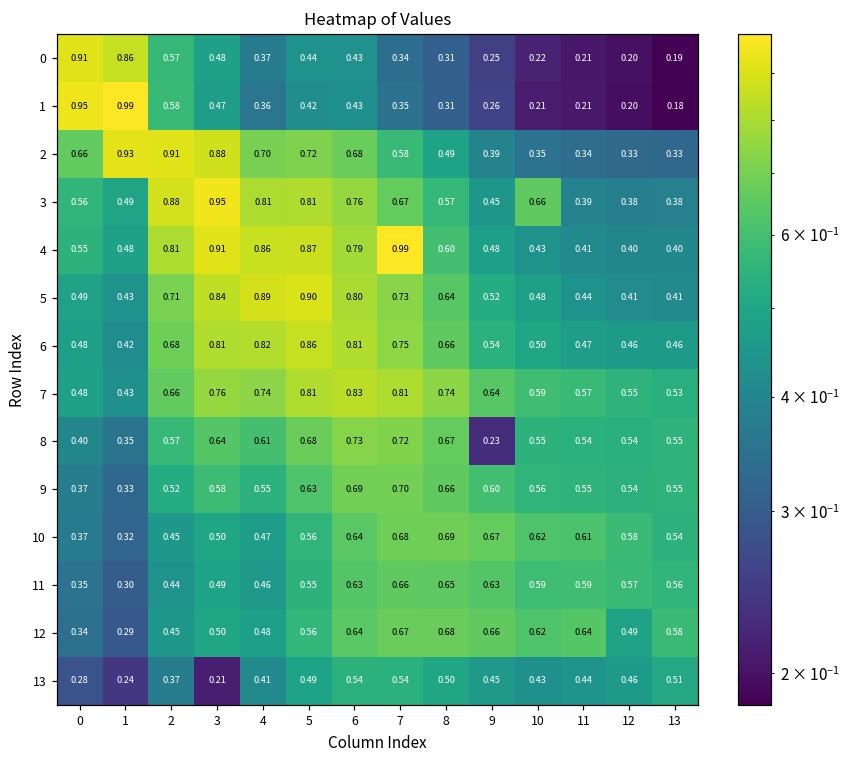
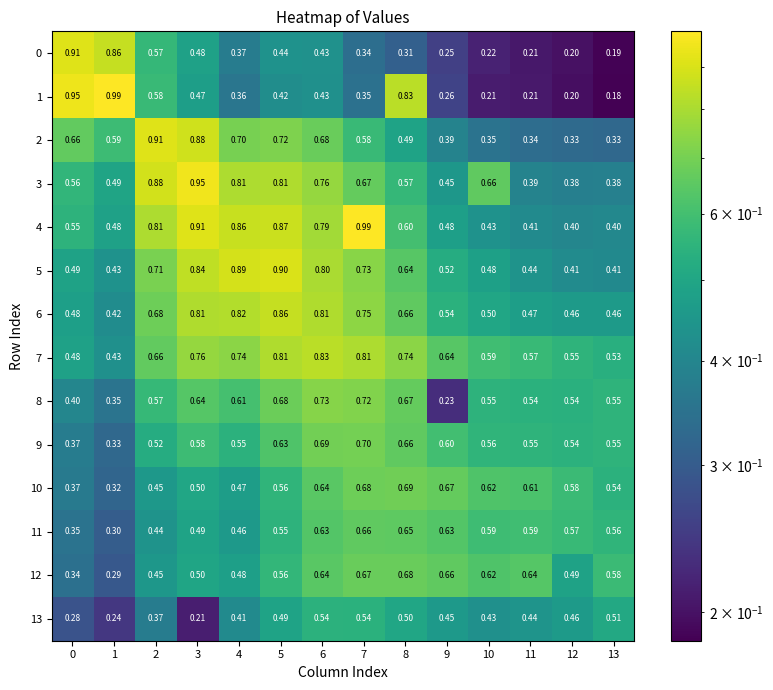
  {
    "0": {
      "0": 0.91,
      "1": 0.86,
      "2": 0.57,
      "3": 0.48,
      "4": 0.37,
      "5": 0.44,
      "6": 0.43,
      "7": 0.34,
      "8": 0.31,
      "9": 0.25,
      "10": 0.22,
      "11": 0.21,
      "12": 0.20,
      "13": 0.19
    },
    "1": {
      "0": 0.95,
      "1": 0.99,
      "2": 0.58,
      "3": 0.47,
      "4": 0.36,
      "5": 0.42,
      "6": 0.43,
      "7": 0.35,
-     "8": 0.31,
+     "8": 0.83,
      "9": 0.26,
      "10": 0.21,
      "11": 0.21,
      "12": 0.20,
      "13": 0.18
    },
    "2": {
      "0": 0.66,
-     "1": 0.93,
+     "1": 0.59,
      "2": 0.91,
      "3": 0.88,
      "4": 0.70,
      "5": 0.72,
      "6": 0.68,
      "7": 0.58,
      "8": 0.49,
      "9": 0.39,
      "10": 0.35,
      "11": 0.34,
      "12": 0.33,
      "13": 0.33
    },
    "3": {
      "0": 0.56,
      "1": 0.49,
      "2": 0.88,
      "3": 0.95,
      "4": 0.81,
      "5": 0.81,
      "6": 0.76,
      "7": 0.67,
      "8": 0.57,
      "9": 0.45,
      "10": 0.66,
      "11": 0.39,
      "12": 0.38,
      "13": 0.38
    },
    "4": {
      "0": 0.55,
      "1": 0.48,
      "2": 0.81,
      "3": 0.91,
      "4": 0.86,
      "5": 0.87,
      "6": 0.79,
      "7": 0.99,
      "8": 0.60,
      "9": 0.48,
      "10": 0.43,
      "11": 0.41,
      "12": 0.40,
      "13": 0.40
    },
    "5": {
      "0": 0.49,
      "1": 0.43,
      "2": 0.71,
      "3": 0.84,
      "4": 0.89,
      "5": 0.90,
      "6": 0.80,
      "7": 0.73,
      "8": 0.64,
      "9": 0.52,
      "10": 0.48,
      "11": 0.44,
      "12": 0.41,
      "13": 0.41
    },
    "6": {
      "0": 0.48,
      "1": 0.42,
      "2": 0.68,
      "3": 0.81,
      "4": 0.82,
      "5": 0.86,
      "6": 0.81,
      "7": 0.75,
      "8": 0.66,
      "9": 0.54,
      "10": 0.50,
      "11": 0.47,
      "12": 0.46,
      "13": 0.46
    },
    "7": {
      "0": 0.48,
      "1": 0.43,
      "2": 0.66,
      "3": 0.76,
      "4": 0.74,
      "5": 0.81,
      "6": 0.83,
      "7": 0.81,
      "8": 0.74,
      "9": 0.64,
      "10": 0.59,
      "11": 0.57,
      "12": 0.55,
      "13": 0.53
    },
    "8": {
      "0": 0.40,
      "1": 0.35,
      "2": 0.57,
      "3": 0.64,
      "4": 0.61,
      "5": 0.68,
      "6": 0.73,
      "7": 0.72,
      "8": 0.67,
      "9": 0.23,
      "10": 0.55,
      "11": 0.54,
      "12": 0.54,
      "13": 0.55
    },
    "9": {
      "0": 0.37,
      "1": 0.33,
      "2": 0.52,
      "3": 0.58,
      "4": 0.55,
      "5": 0.63,
      "6": 0.69,
      "7": 0.70,
      "8": 0.66,
      "9": 0.60,
      "10": 0.56,
      "11": 0.55,
      "12": 0.54,
      "13": 0.55
    },
    "10": {
      "0": 0.37,
      "1": 0.32,
      "2": 0.45,
      "3": 0.50,
      "4": 0.47,
      "5": 0.56,
      "6": 0.64,
      "7": 0.68,
      "8": 0.69,
      "9": 0.67,
      "10": 0.62,
      "11": 0.61,
      "12": 0.58,
      "13": 0.54
    },
    "11": {
      "0": 0.35,
      "1": 0.30,
      "2": 0.44,
      "3": 0.49,
      "4": 0.46,
      "5": 0.55,
      "6": 0.63,
      "7": 0.66,
      "8": 0.65,
      "9": 0.63,
      "10": 0.59,
      "11": 0.59,
      "12": 0.57,
      "13": 0.56
    },
    "12": {
      "0": 0.34,
      "1": 0.29,
      "2": 0.45,
      "3": 0.50,
      "4": 0.48,
      "5": 0.56,
      "6": 0.64,
      "7": 0.67,
      "8": 0.68,
      "9": 0.66,
      "10": 0.62,
      "11": 0.64,
      "12": 0.49,
      "13": 0.58
    },
    "13": {
      "0": 0.28,
      "1": 0.24,
      "2": 0.37,
      "3": 0.21,
      "4": 0.41,
      "5": 0.49,
      "6": 0.54,
      "7": 0.54,
      "8": 0.50,
      "9": 0.45,
      "10": 0.43,
      "11": 0.44,
      "12": 0.46,
      "13": 0.51
    }
  }
